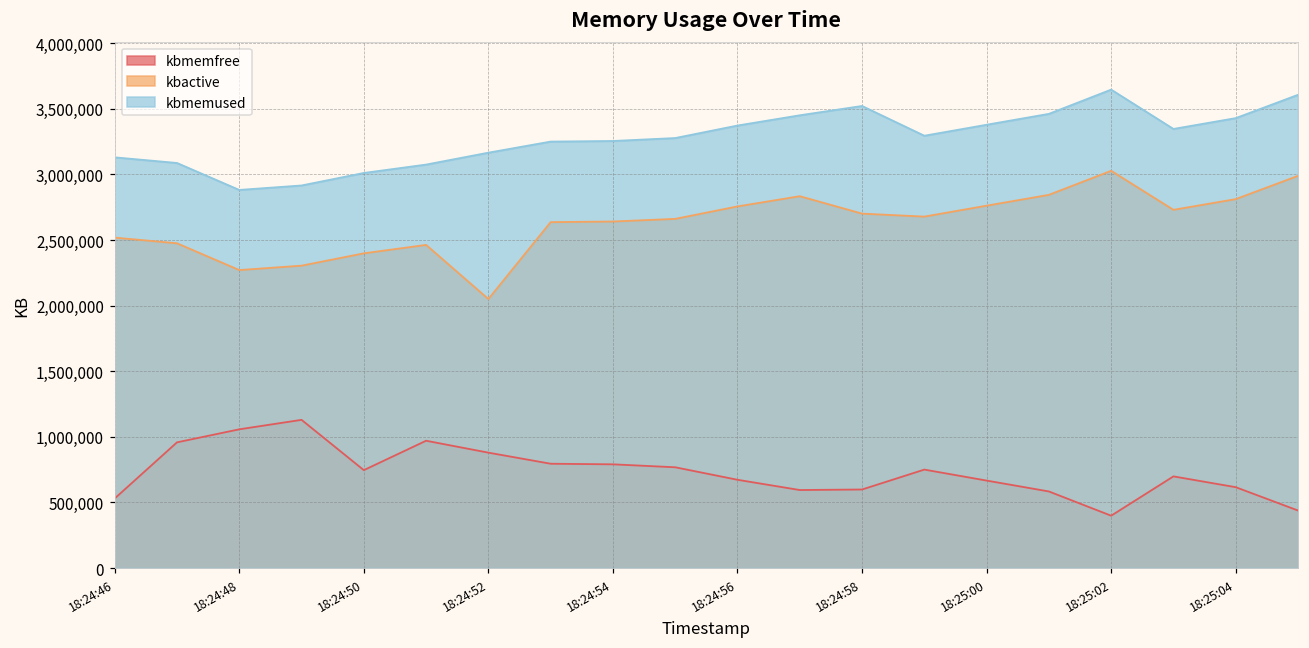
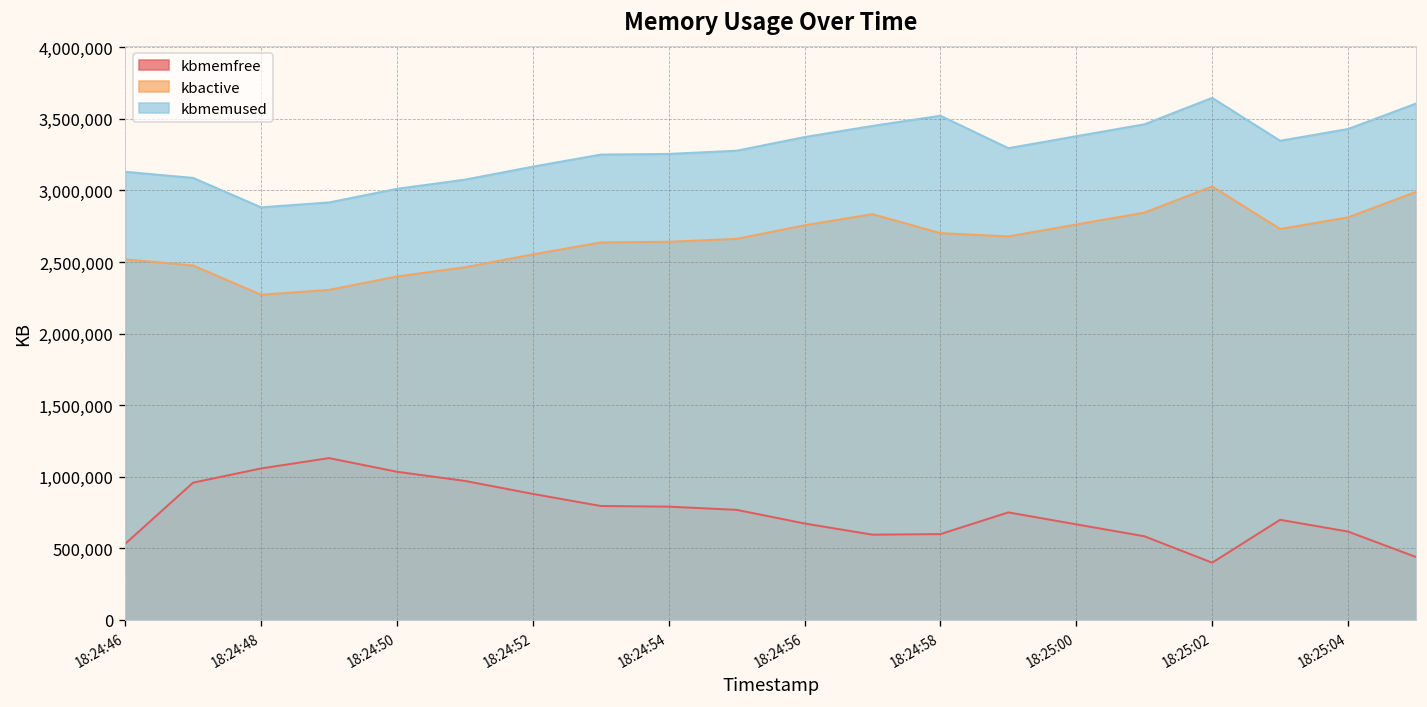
  {
    "kbmemfree": {
      "18:24:46": "530,000",
      "18:24:48": "1,060,000",
-     "18:24:50": "750,000",
+     "18:24:50": "1,030,000",
      "18:24:52": "880,000",
      "18:24:54": "790,000",
      "18:24:56": "670,000",
      "18:24:58": "600,000",
      "18:25:00": "670,000",
      "18:25:02": "400,000",
      "18:25:04": "620,000"
    },
    "kbactive": {
      "18:24:46": "2,520,000",
      "18:24:48": "2,270,000",
      "18:24:50": "2,400,000",
-     "18:24:52": "2,050,000",
+     "18:24:52": "2,550,000",
      "18:24:54": "2,640,000",
      "18:24:56": "2,760,000",
      "18:24:58": "2,700,000",
      "18:25:00": "2,760,000",
      "18:25:02": "3,030,000",
      "18:25:04": "2,810,000"
    },
    "kbmemused": {
      "18:24:46": "3,130,000",
      "18:24:48": "2,880,000",
      "18:24:50": "3,010,000",
      "18:24:52": "3,170,000",
      "18:24:54": "3,260,000",
      "18:24:56": "3,370,000",
      "18:24:58": "3,520,000",
      "18:25:00": "3,380,000",
      "18:25:02": "3,650,000",
      "18:25:04": "3,430,000"
    }
  }
